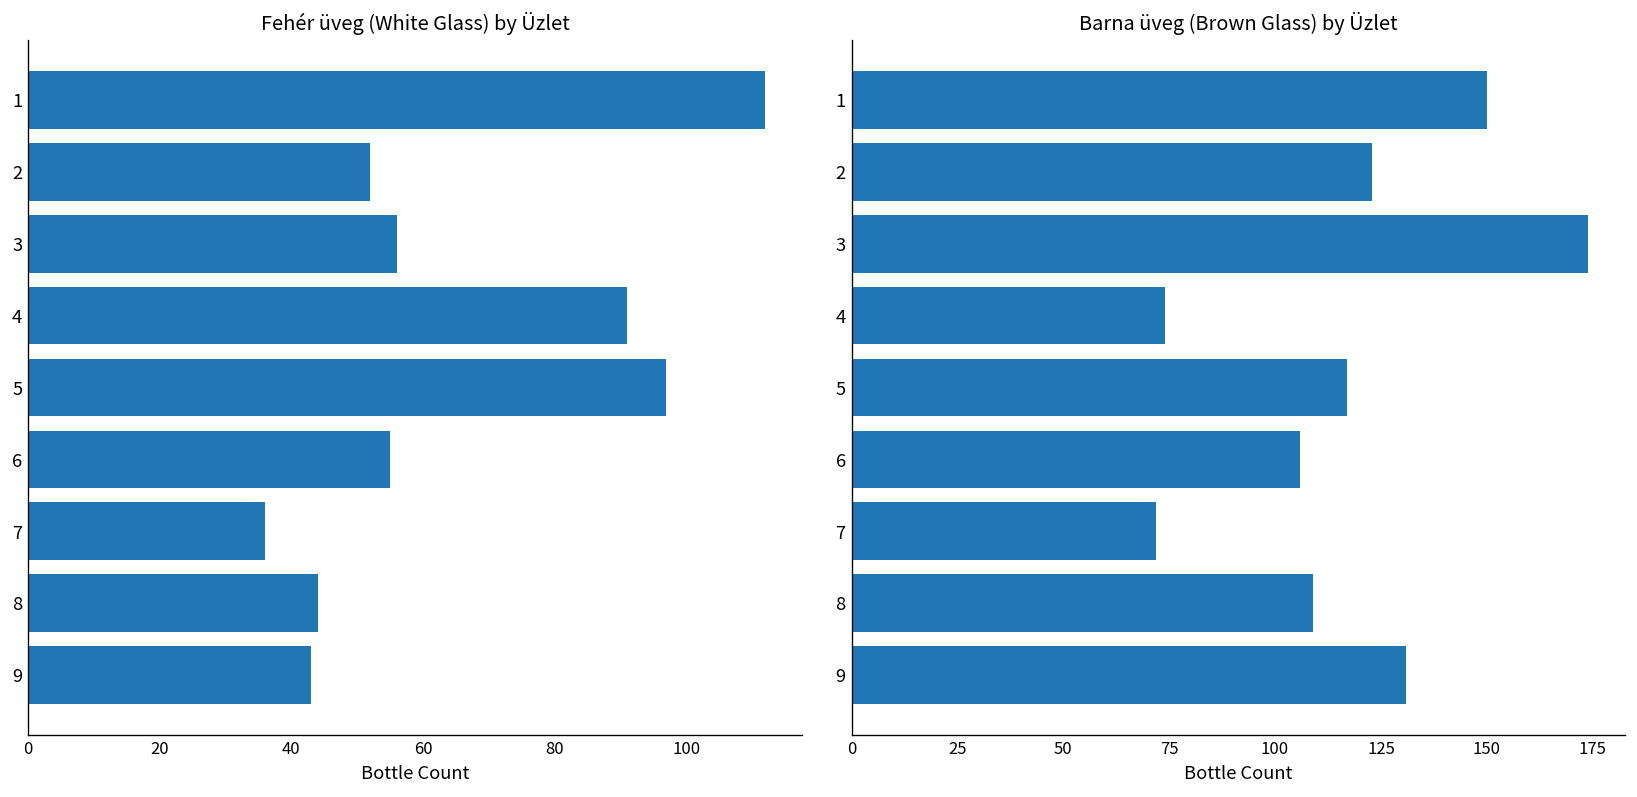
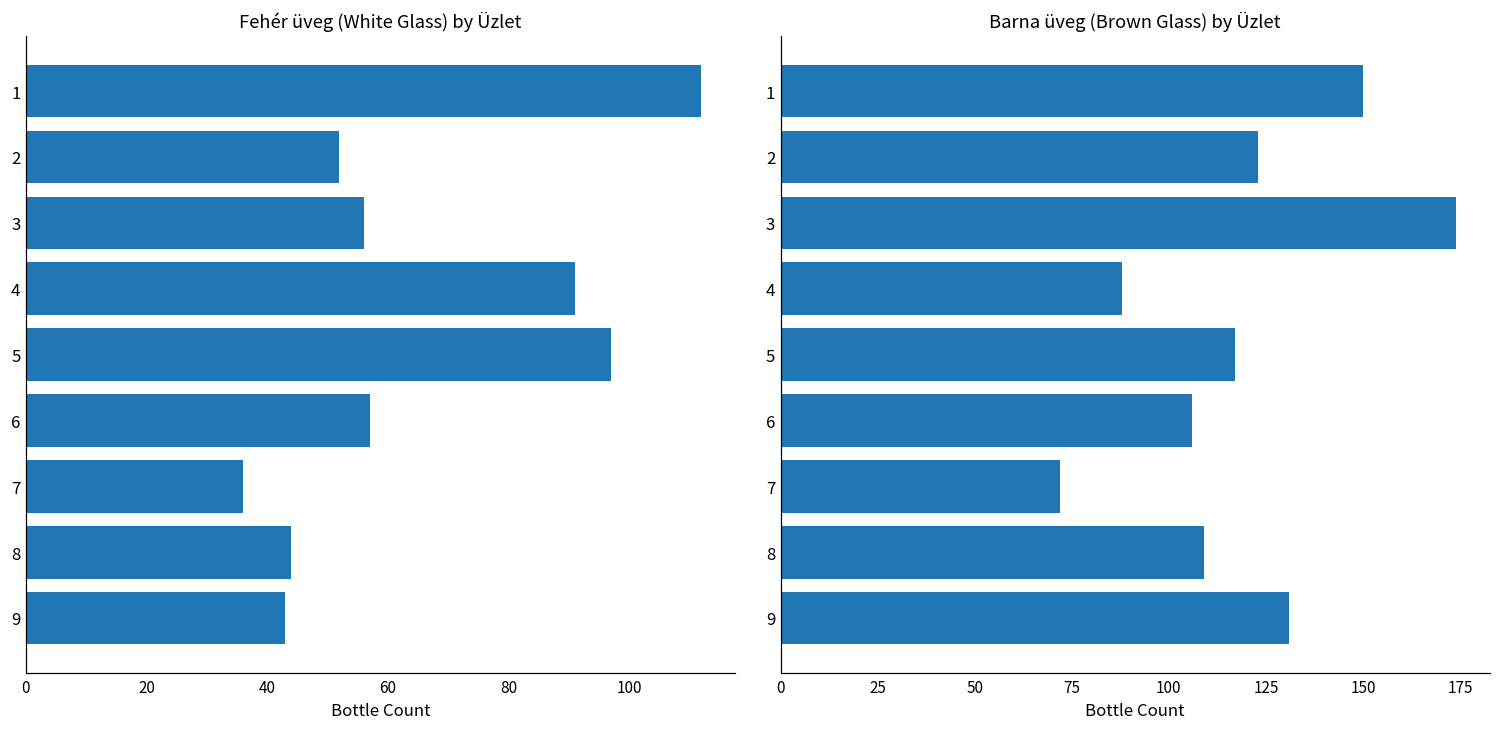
  {
    "Fehér üveg (White Glass) by Üzlet": {
      "1": 112,
      "2": 52,
      "3": 56,
      "4": 91,
      "5": 97,
-     "6": 55,
+     "6": 57,
      "7": 36,
      "8": 44,
      "9": 43
    },
    "Barna üveg (Brown Glass) by Üzlet": {
      "1": 150,
      "2": 123,
      "3": 174,
-     "4": 74,
+     "4": 88,
      "5": 117,
      "6": 106,
      "7": 72,
      "8": 109,
      "9": 131
    }
  }
